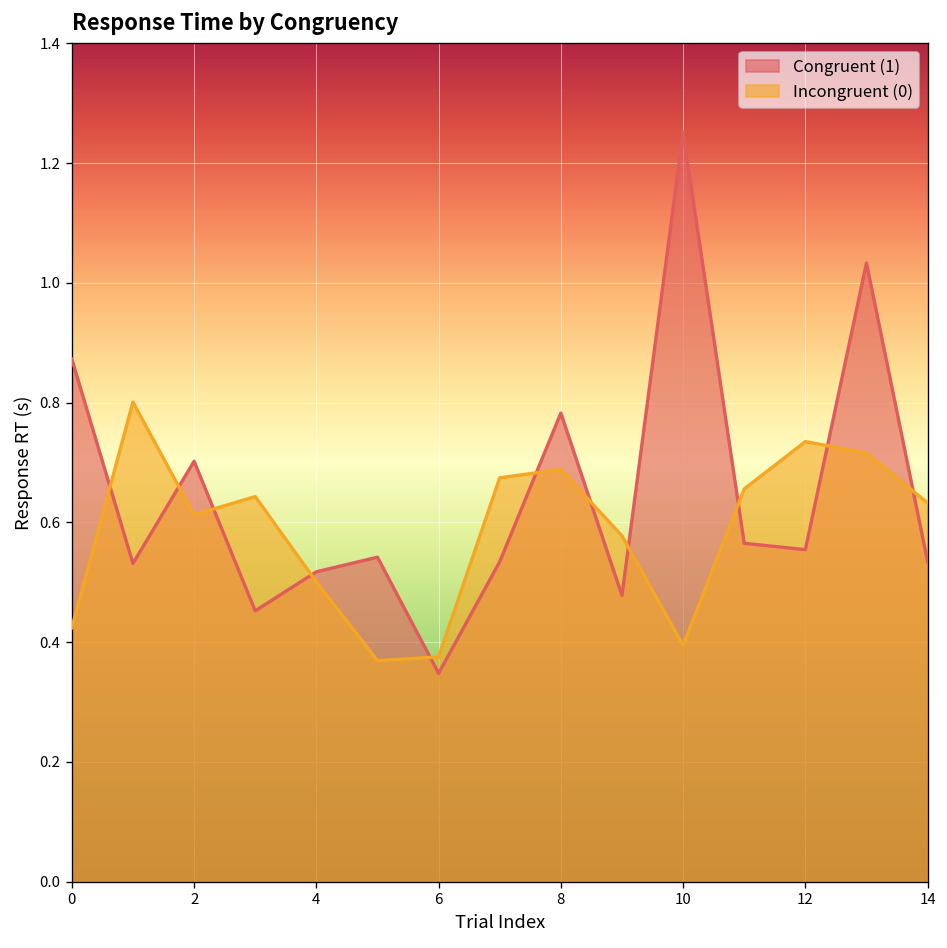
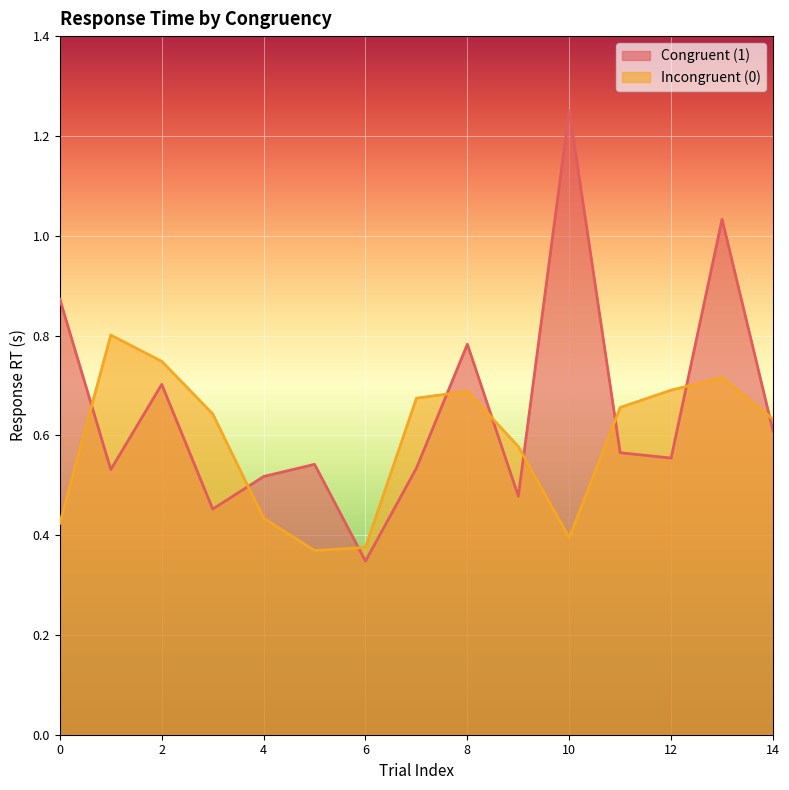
  {
    "Congruent (1)": {
      "0": 0.87,
      "2": 0.70,
      "4": 0.52,
      "6": 0.35,
      "8": 0.78,
      "10": 1.25,
      "12": 0.55,
-     "14": 0.53
+     "14": 0.61
    },
    "Incongruent (0)": {
      "0": 0.42,
-     "2": 0.61,
-     "4": 0.50,
+     "2": 0.75,
+     "4": 0.43,
      "6": 0.38,
      "8": 0.69,
      "10": 0.39,
-     "12": 0.73,
+     "12": 0.69,
      "14": 0.63
    }
  }
